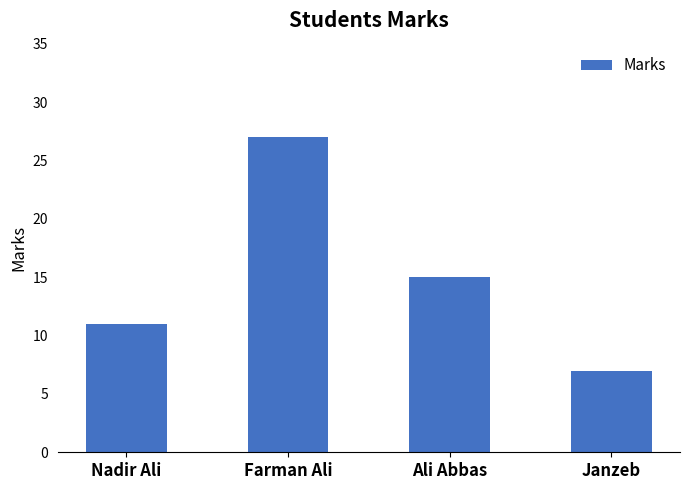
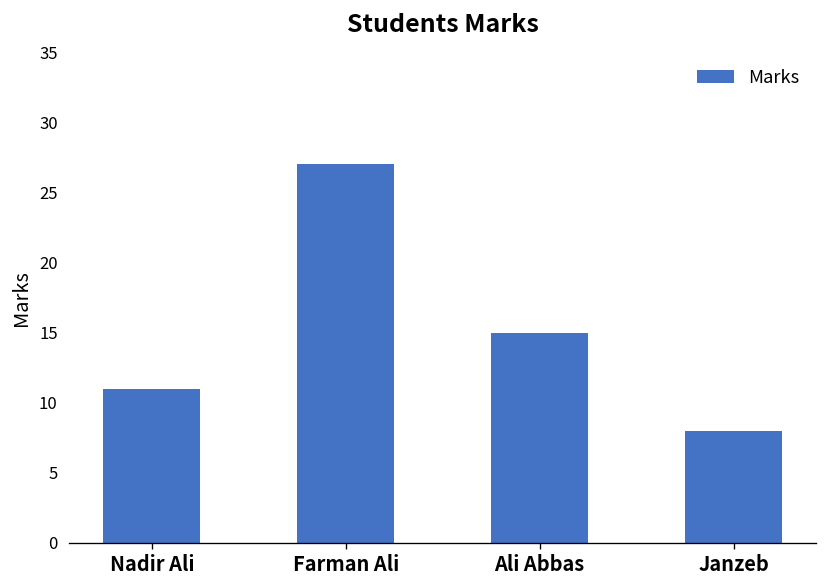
  {
    "Nadir Ali": 11,
    "Farman Ali": 27,
    "Ali Abbas": 15,
-   "Janzeb": 7
+   "Janzeb": 8
  }
